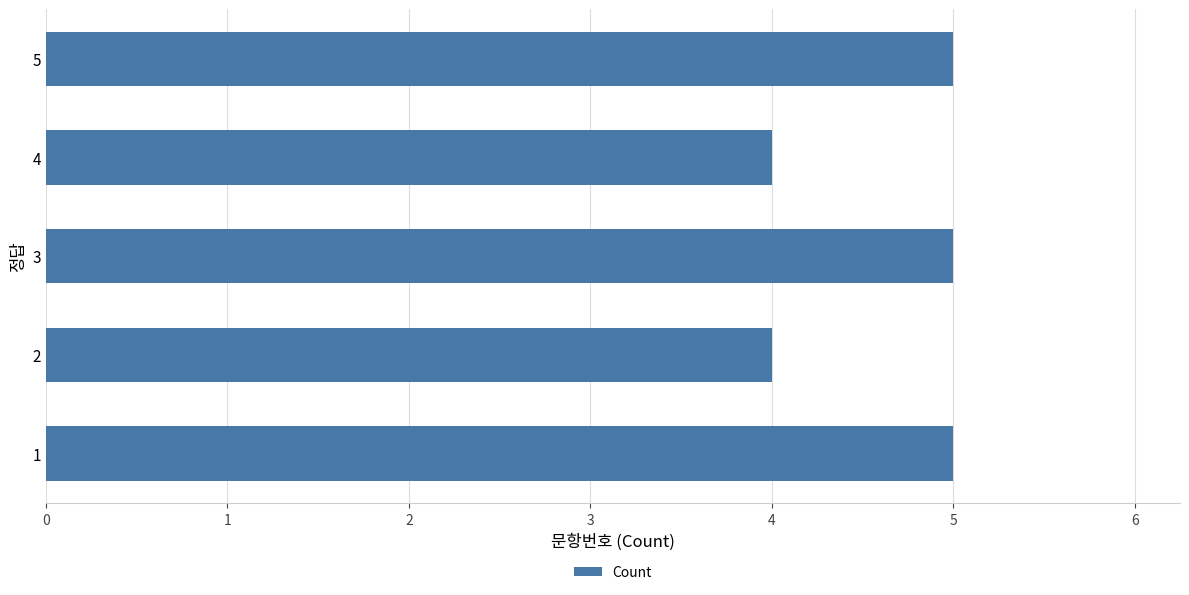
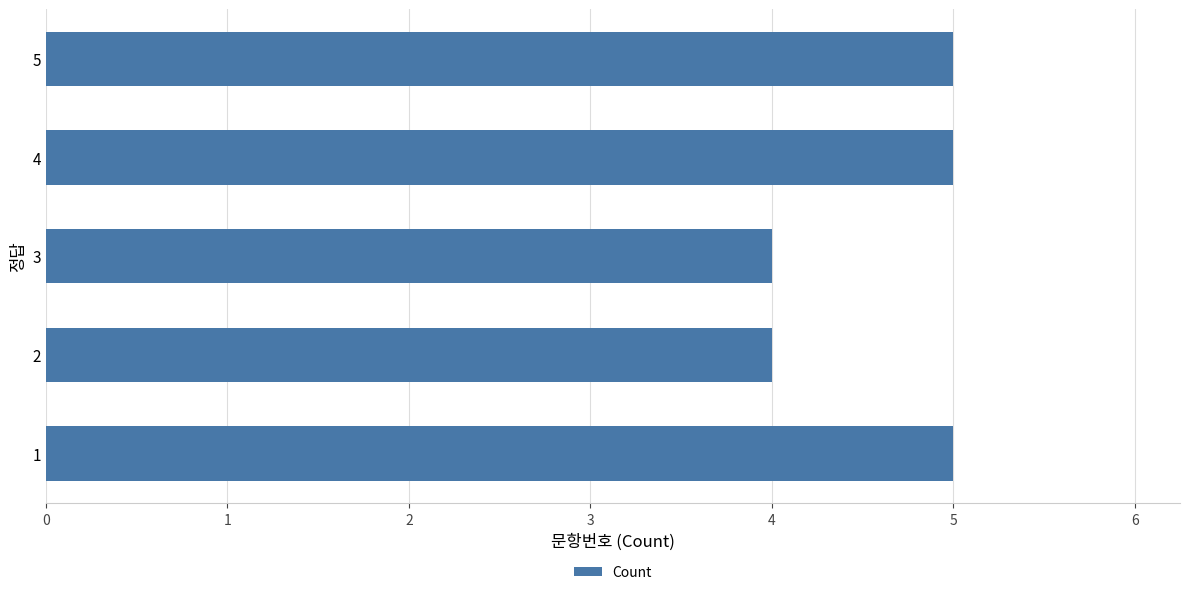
  {
    "5": 5,
-   "4": 4,
-   "3": 5,
+   "4": 5,
+   "3": 4,
    "2": 4,
    "1": 5
  }
